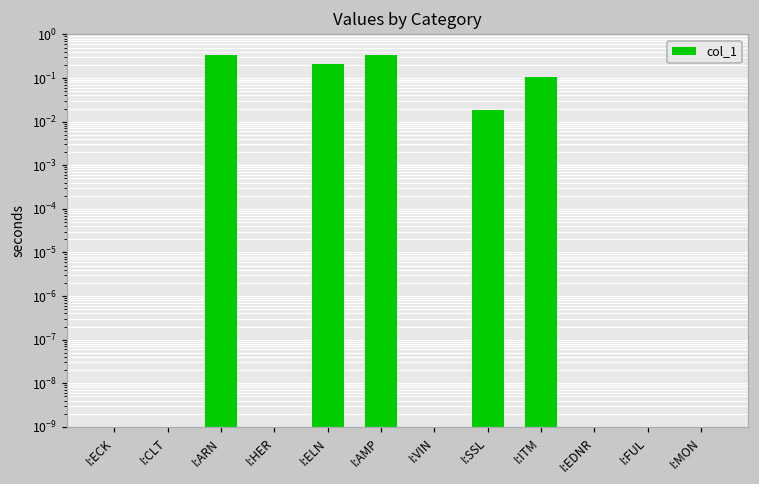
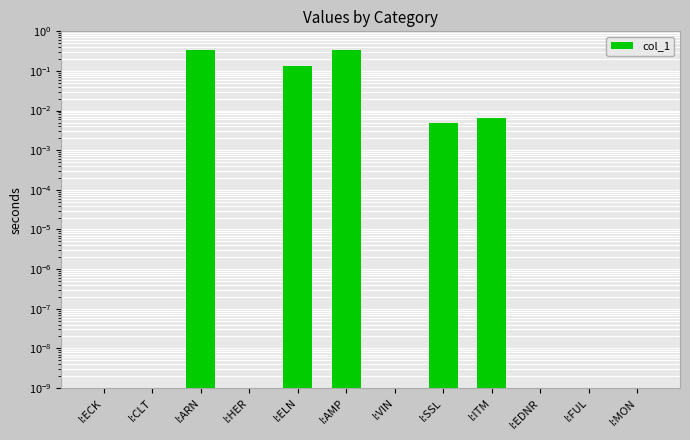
  {
    "I:ECK": 0.0000000010,
    "I:CLT": 0.0000000010,
    "I:ARN": 0.3,
    "I:HER": 0.0000000010,
-   "I:ELN": 0.2,
+   "I:ELN": 0.13,
    "I:AMP": 0.3,
    "I:VIN": 0.0000000010,
-   "I:SSL": 0.02,
-   "I:ITM": 0.11,
+   "I:SSL": 0.005,
+   "I:ITM": 0.006,
    "I:EDNR": 0.0000000010,
    "I:FUL": 0.0000000010,
    "I:MON": 0.0000000010
  }
